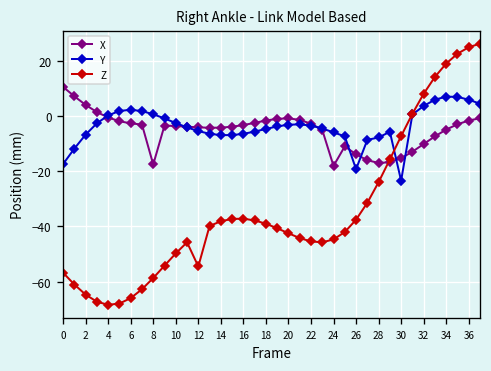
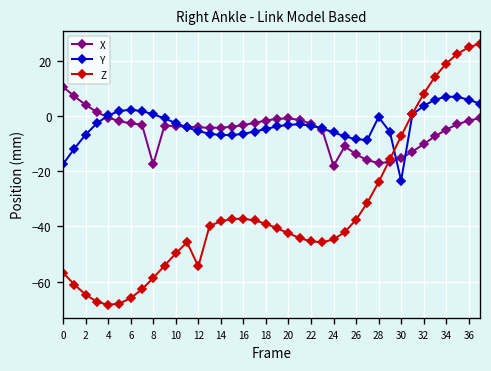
  {
    "X": {
      "0": 11,
      "2": 4,
      "6": -3,
      "8": -18,
      "10": -4,
      "12": -4,
      "14": -4,
      "16": -3,
      "18": -2,
      "20": -1,
      "24": -18,
      "26": -14,
      "28": -17,
      "30": -15,
      "32": -10,
      "34": -5,
      "36": -2
    },
    "Y": {
      "0": -17,
      "2": -7,
      "6": 2,
      "8": 1,
      "10": -3,
      "12": -5,
      "14": -7,
      "16": -6,
      "18": -5,
      "20": -3,
      "24": -6,
-     "26": -19,
-     "28": -8,
+     "26": -8,
+     "28": 0,
      "30": -23,
      "32": 4,
      "34": 7,
      "36": 6
    },
    "Z": {
      "0": -57,
      "2": -65,
      "4": -68,
      "6": -66,
      "8": -59,
      "10": -50,
      "12": -55,
      "14": -38,
      "16": -37,
      "18": -39,
      "20": -42,
      "22": -45,
      "24": -45,
      "26": -38,
      "28": -24,
      "30": -7,
      "32": 8,
      "34": 19,
      "36": 25
    }
  }
